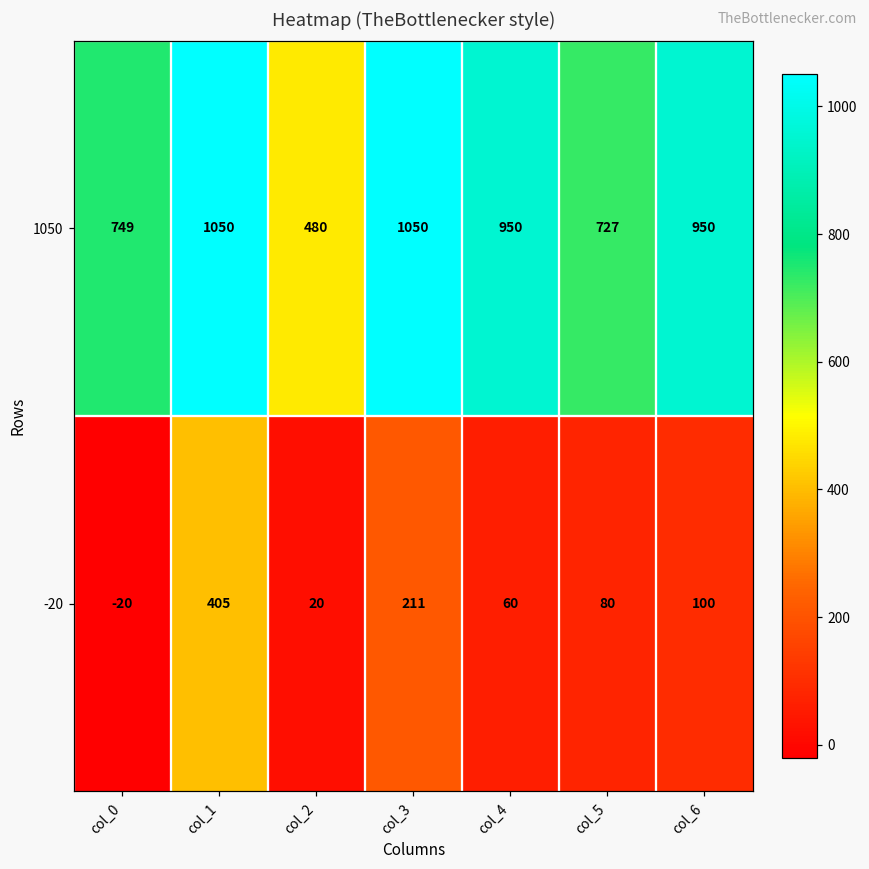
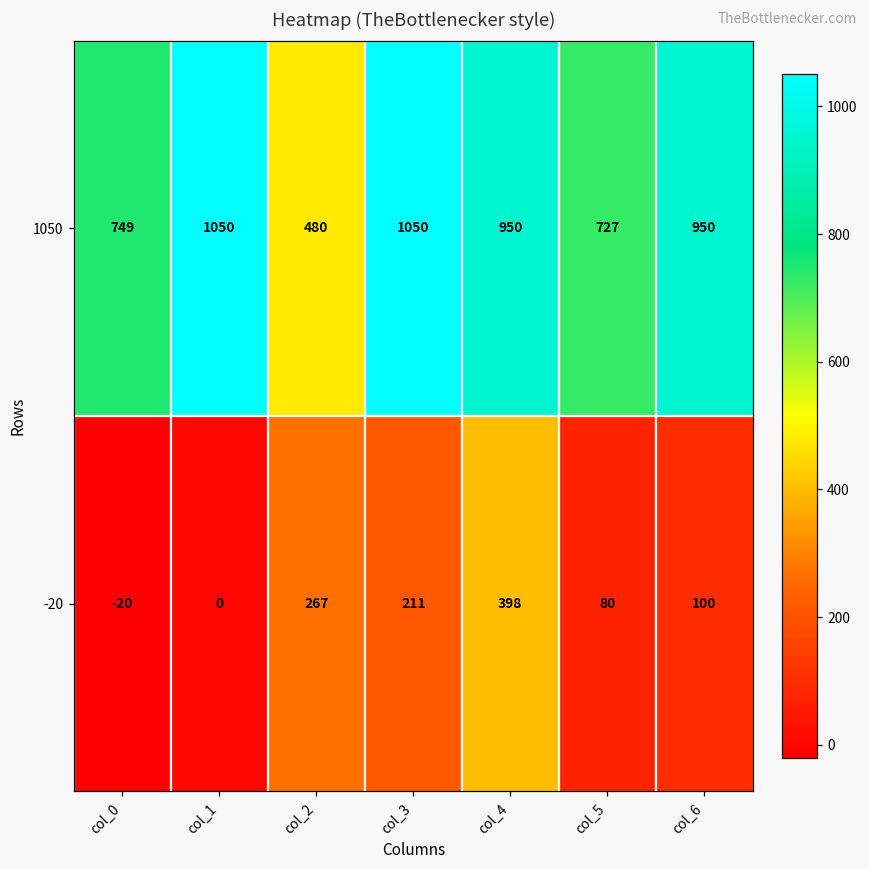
  {
    "1050": {
      "col_0": 749,
      "col_1": 1050,
      "col_2": 480,
      "col_3": 1050,
      "col_4": 950,
      "col_5": 727,
      "col_6": 950
    },
    "-20": {
      "col_0": -20,
-     "col_1": 405,
-     "col_2": 20,
+     "col_1": 0,
+     "col_2": 267,
      "col_3": 211,
-     "col_4": 60,
+     "col_4": 398,
      "col_5": 80,
      "col_6": 100
    }
  }
